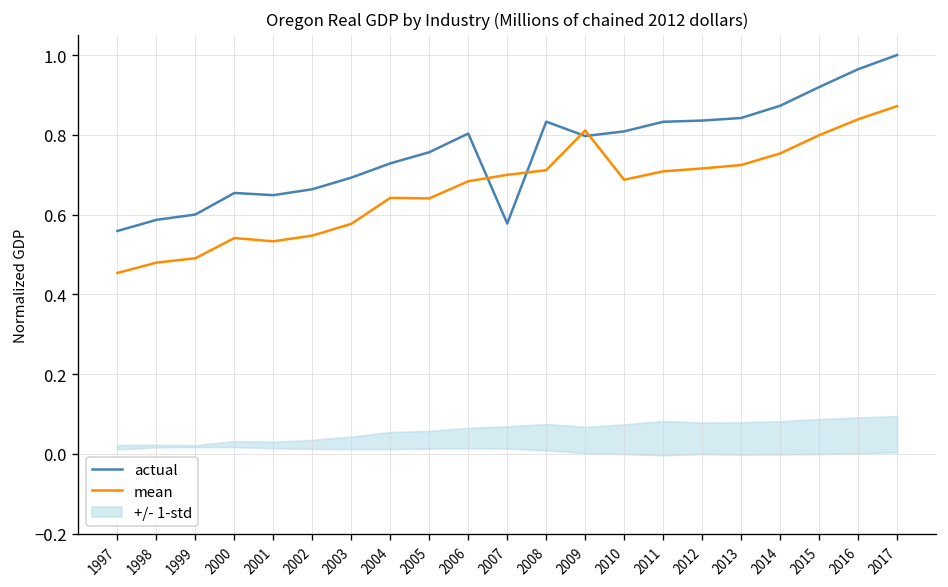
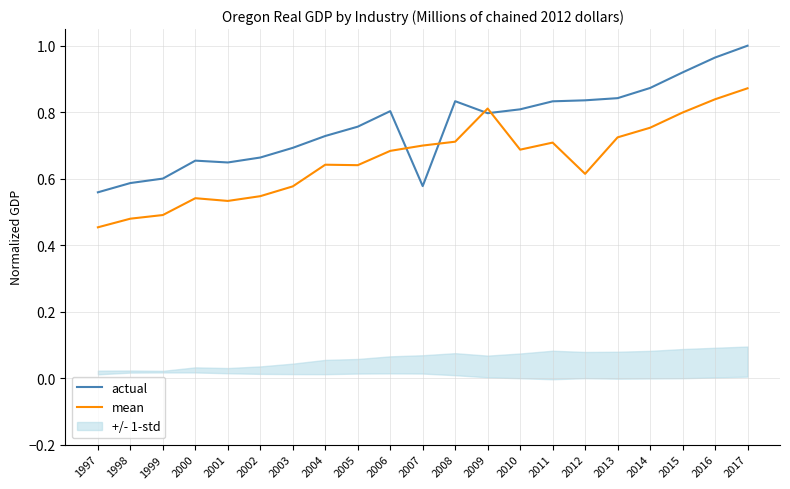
  {
    "actual": {
      "1997": 0.56,
      "1998": 0.59,
      "1999": 0.60,
      "2000": 0.65,
      "2001": 0.65,
      "2002": 0.66,
      "2003": 0.69,
      "2004": 0.73,
      "2005": 0.76,
      "2006": 0.80,
      "2007": 0.58,
      "2008": 0.83,
      "2009": 0.80,
      "2010": 0.81,
      "2011": 0.83,
      "2012": 0.84,
      "2013": 0.84,
      "2014": 0.87,
      "2015": 0.92,
      "2016": 0.96,
      "2017": 1.00
    },
    "mean": {
      "1997": 0.45,
      "1998": 0.48,
      "1999": 0.49,
      "2000": 0.54,
      "2001": 0.53,
      "2002": 0.55,
      "2003": 0.58,
      "2004": 0.64,
      "2005": 0.64,
      "2006": 0.68,
      "2007": 0.70,
      "2008": 0.71,
      "2009": 0.81,
      "2010": 0.69,
      "2011": 0.71,
-     "2012": 0.72,
+     "2012": 0.61,
      "2013": 0.72,
      "2014": 0.75,
      "2015": 0.80,
      "2016": 0.84,
      "2017": 0.87
    }
  }
